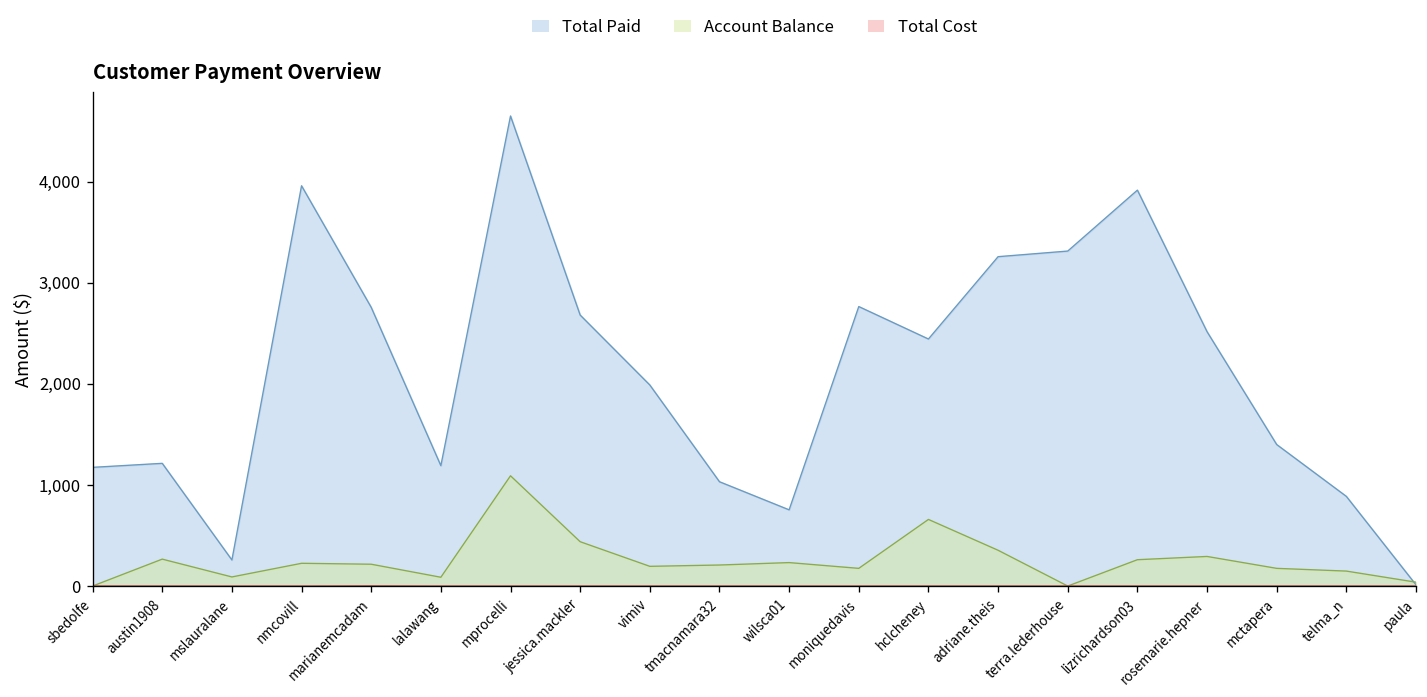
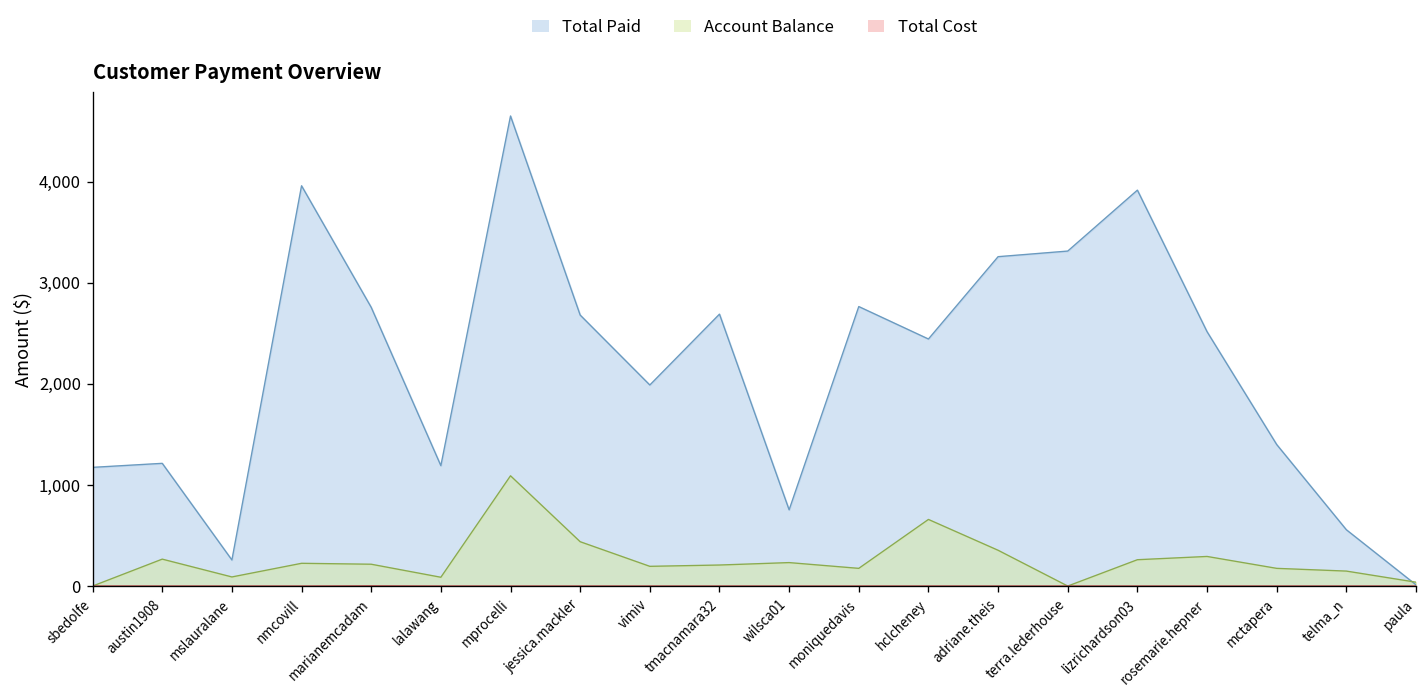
  {
    "Total Paid": {
      "sbedolfe": "1,200",
      "austin1908": "1,200",
      "mslauralane": "300",
      "nmcovill": "4,000",
      "marianemcadam": "2,800",
      "lalawang": "1,200",
      "mprocelli": "4,700",
      "jessica.mackler": "2,700",
      "vimiv": "2,000",
-     "tmacnamara32": "1,000",
+     "tmacnamara32": "2,700",
      "wilsca01": "800",
      "moniquedavis": "2,800",
      "hclcheney": "2,400",
      "adriane.theis": "3,300",
      "terra.lederhouse": "3,300",
      "lizrichardson03": "3,900",
      "rosemarie.hepner": "2,500",
      "mctapera": "1,400",
-     "telma_n": "900"
+     "telma_n": "600"
    }
  }
